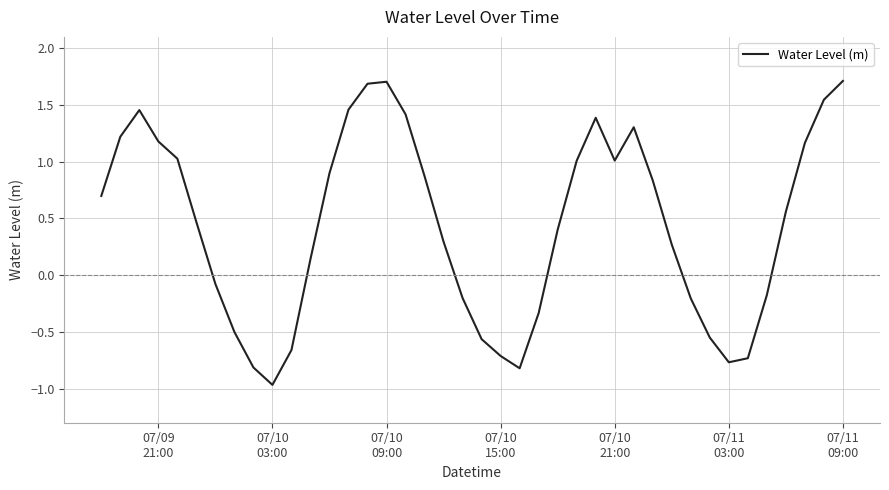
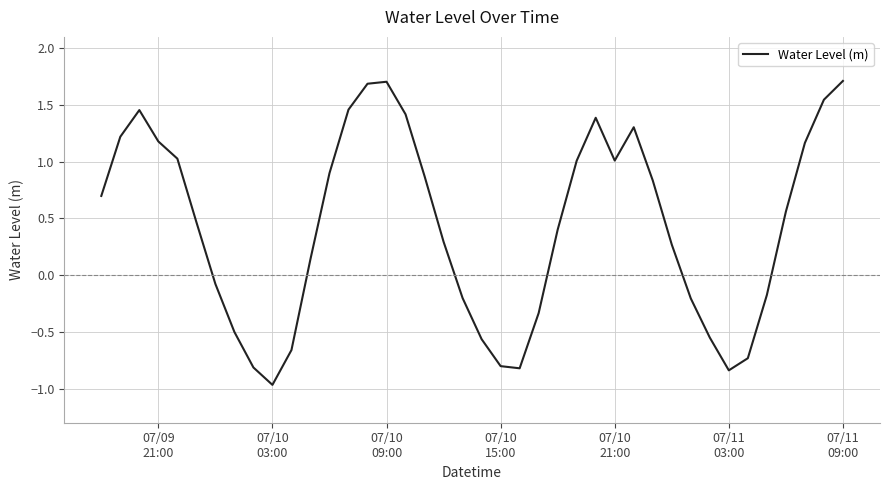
  {
    "07/09 21:00": 1.18,
    "07/10 03:00": -0.97,
    "07/10 09:00": 1.70,
-   "07/10 15:00": -0.71,
+   "07/10 15:00": -0.80,
    "07/10 21:00": 1.01,
-   "07/11 03:00": -0.77,
+   "07/11 03:00": -0.84,
    "07/11 09:00": 1.71
  }
